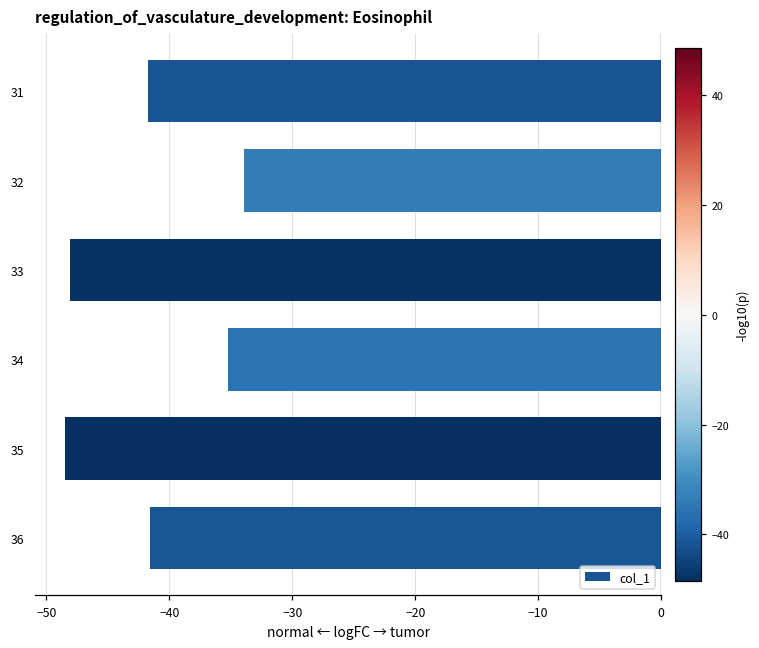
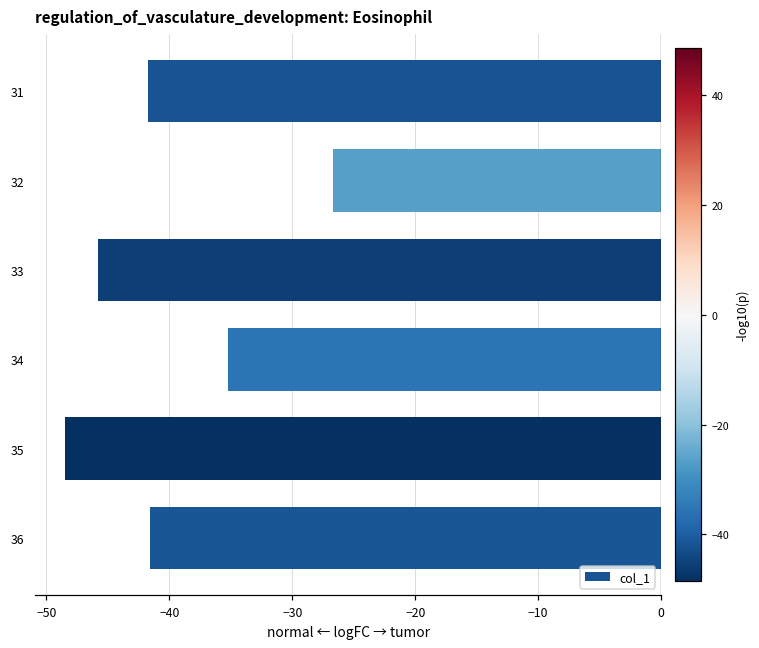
  {
    "31": -41.7,
-   "32": -33.9,
-   "33": -48.0,
+   "32": -26.7,
+   "33": -45.8,
    "34": -35.3,
    "35": -48.5,
    "36": -41.6
  }
